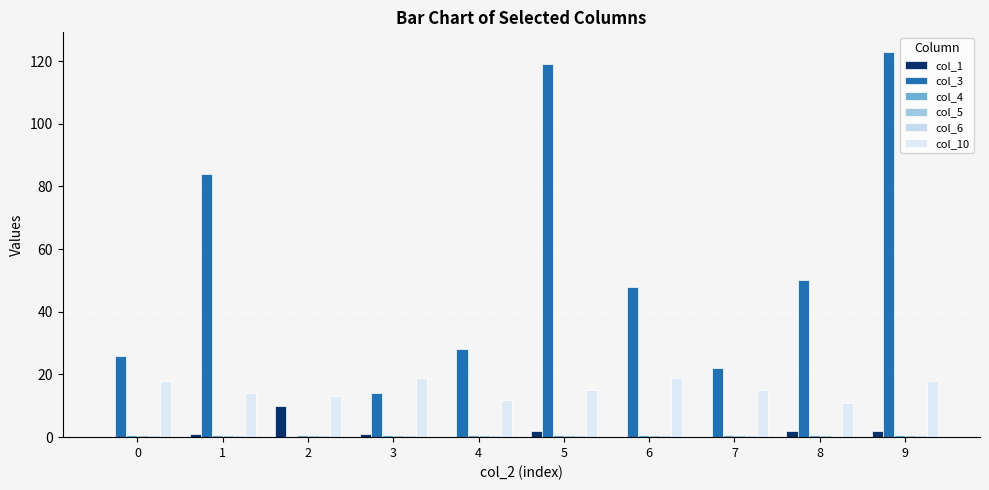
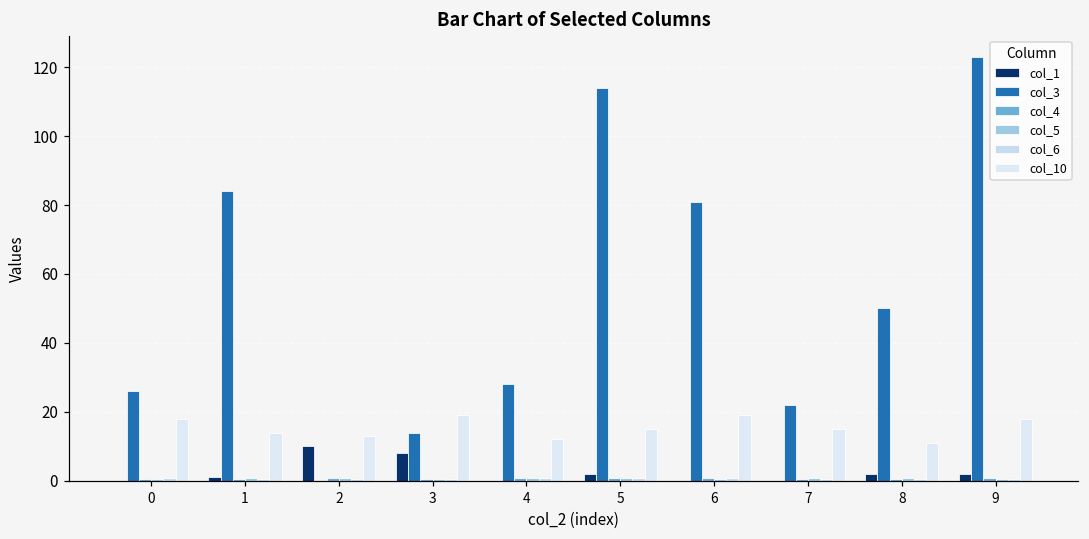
  {
    "col_1": {
      "0": 0,
      "1": 1,
      "2": 10,
-     "3": 1,
+     "3": 8,
      "4": 0,
      "5": 2,
      "6": 0,
      "7": 0,
      "8": 2,
      "9": 2
    },
    "col_3": {
      "0": 26,
      "1": 84,
      "2": 0,
      "3": 14,
      "4": 28,
-     "5": 119,
-     "6": 48,
+     "5": 114,
+     "6": 81,
      "7": 22,
      "8": 50,
      "9": 123
    }
  }
